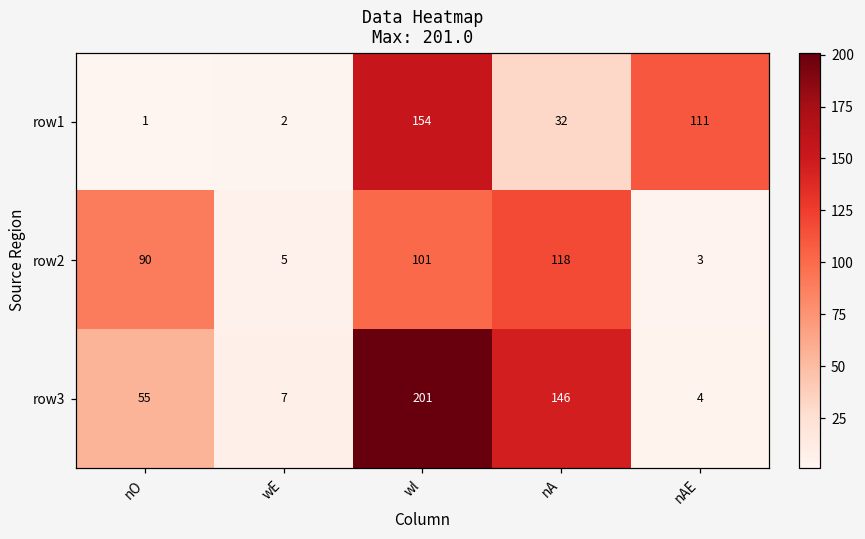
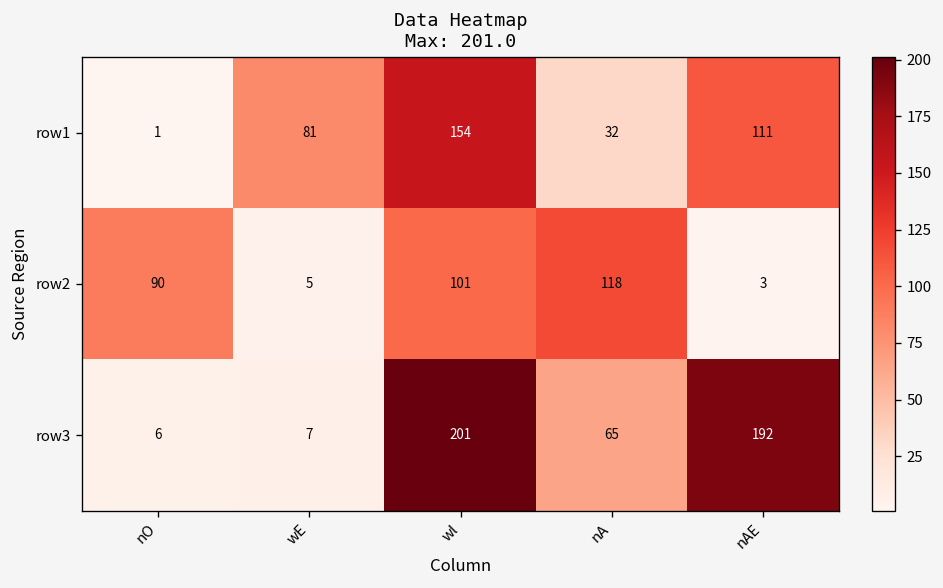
  {
    "row1": {
      "nO": 1,
-     "wE": 2,
+     "wE": 81,
      "wl": 154,
      "nA": 32,
      "nAE": 111
    },
    "row2": {
      "nO": 90,
      "wE": 5,
      "wl": 101,
      "nA": 118,
      "nAE": 3
    },
    "row3": {
-     "nO": 55,
+     "nO": 6,
      "wE": 7,
      "wl": 201,
-     "nA": 146,
-     "nAE": 4
+     "nA": 65,
+     "nAE": 192
    }
  }
